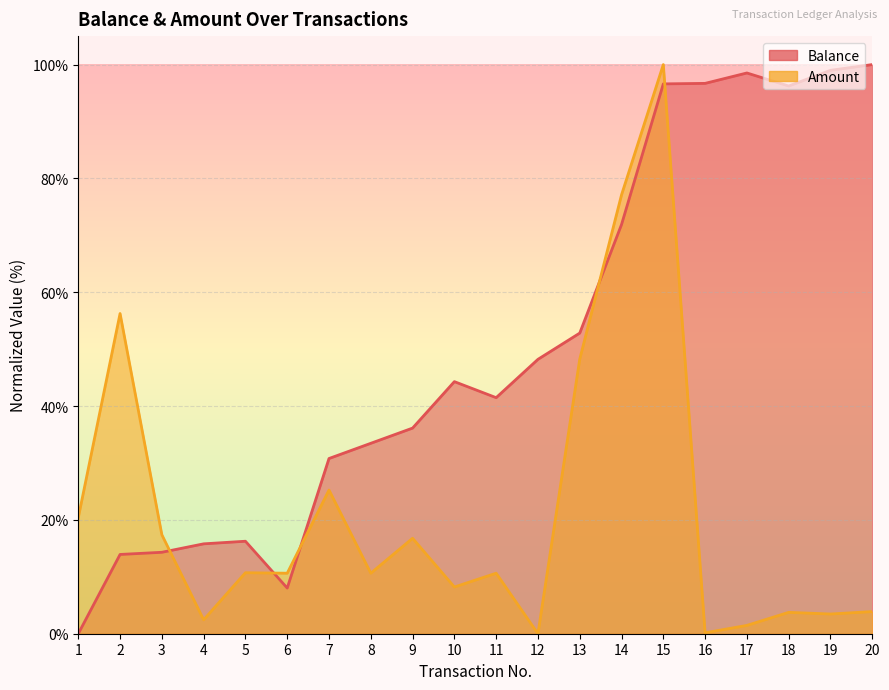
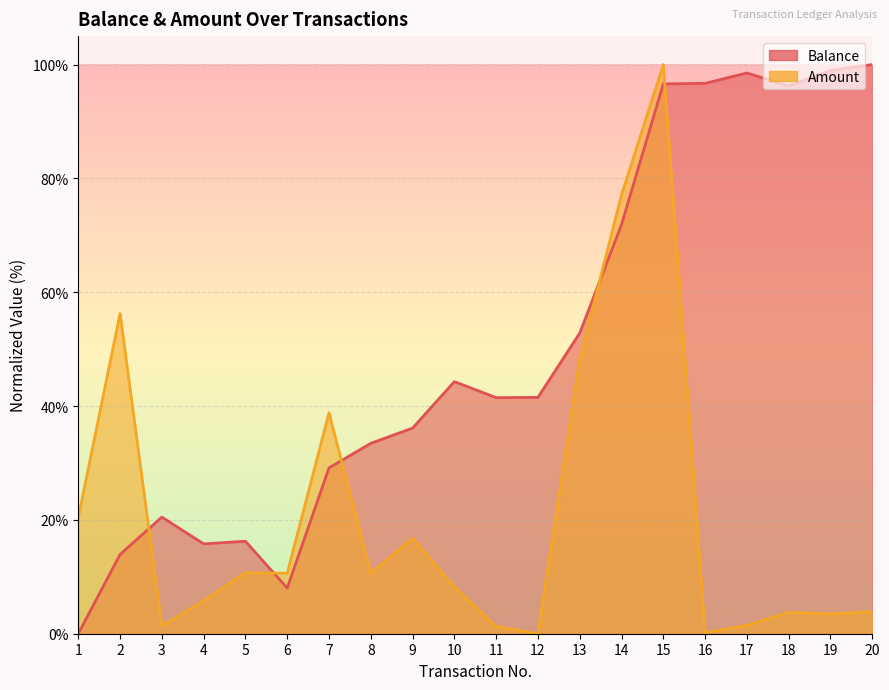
  {
    "Balance": {
      "1": "0%",
      "2": "14%",
-     "3": "14%",
+     "3": "20%",
      "4": "16%",
      "5": "16%",
      "6": "8%",
-     "7": "31%",
+     "7": "29%",
      "8": "33%",
      "9": "36%",
      "10": "44%",
      "11": "41%",
-     "12": "48%",
+     "12": "42%",
      "13": "53%",
      "14": "72%",
      "15": "97%",
      "16": "97%",
      "17": "99%",
      "20": "100%"
    },
    "Amount": {
      "1": "20%",
      "2": "56%",
-     "3": "17%",
-     "4": "2%",
+     "3": "1%",
+     "4": "6%",
      "5": "11%",
      "6": "11%",
-     "7": "25%",
+     "7": "39%",
      "8": "11%",
      "9": "17%",
      "10": "8%",
-     "11": "11%",
+     "11": "1%",
      "12": "0%",
      "13": "48%",
      "14": "77%",
      "15": "100%",
      "16": "0%",
      "17": "1%",
      "18": "4%",
      "19": "3%",
      "20": "4%"
    }
  }
